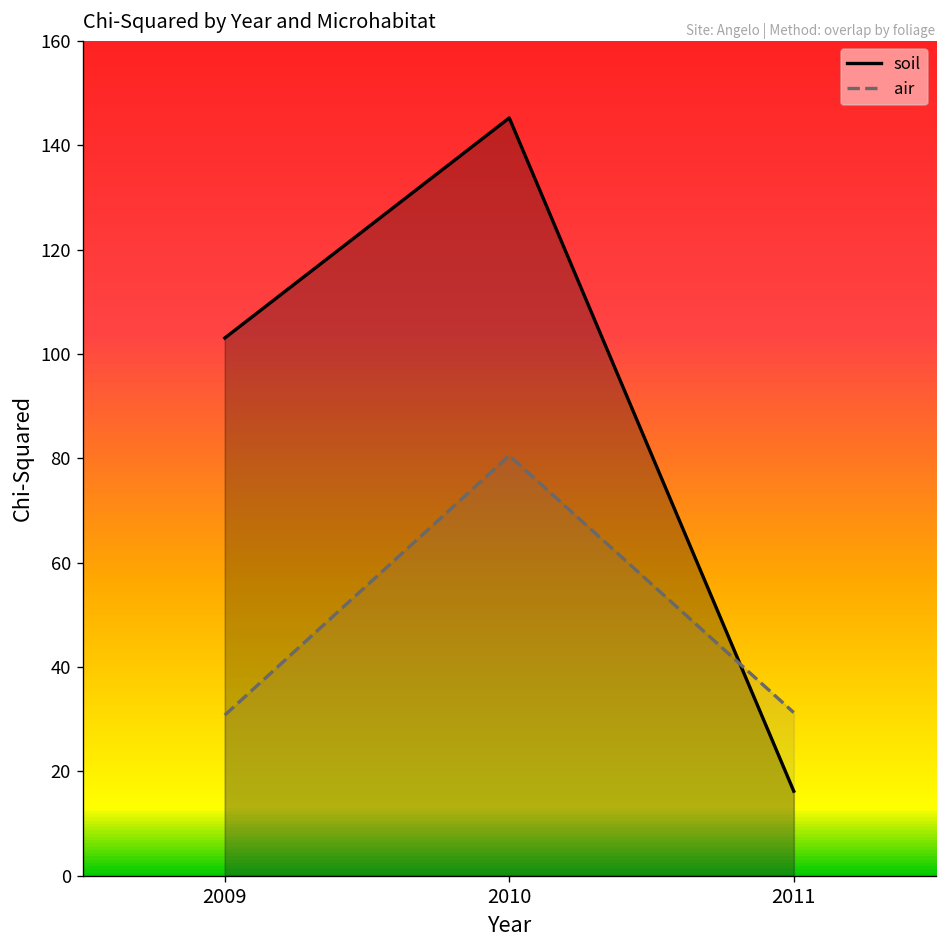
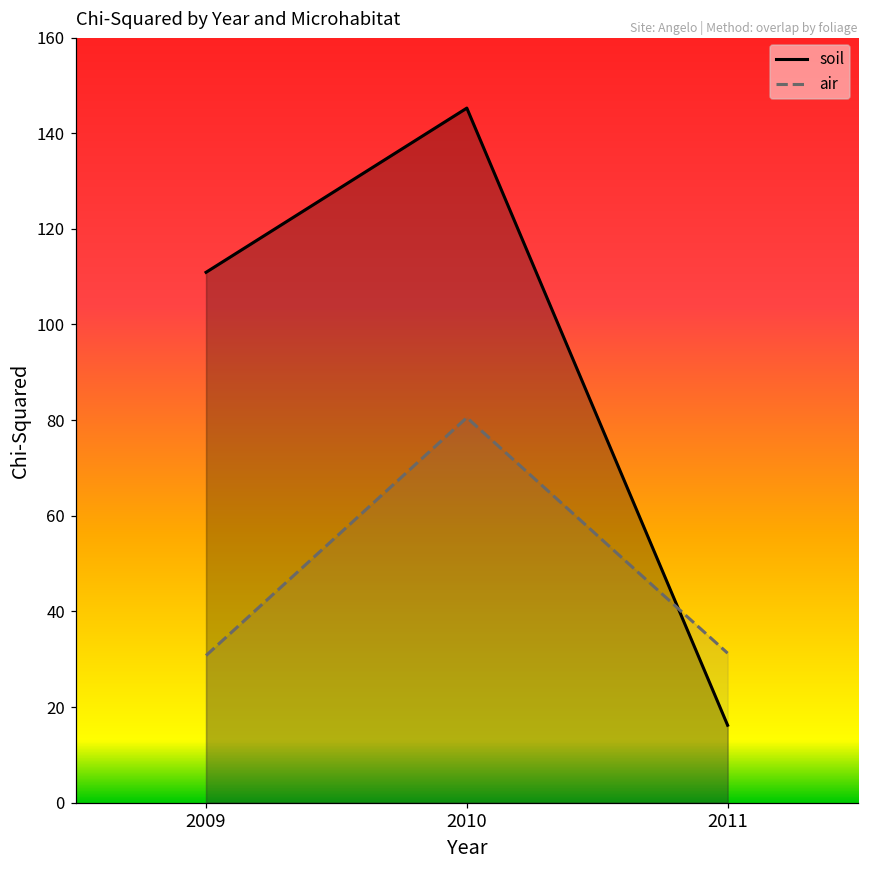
  {
    "soil": {
-     "2009": 103,
+     "2009": 111,
      "2010": 145,
      "2011": 16
    },
    "air": {
      "2009": 31,
      "2010": 81,
      "2011": 31
    }
  }
